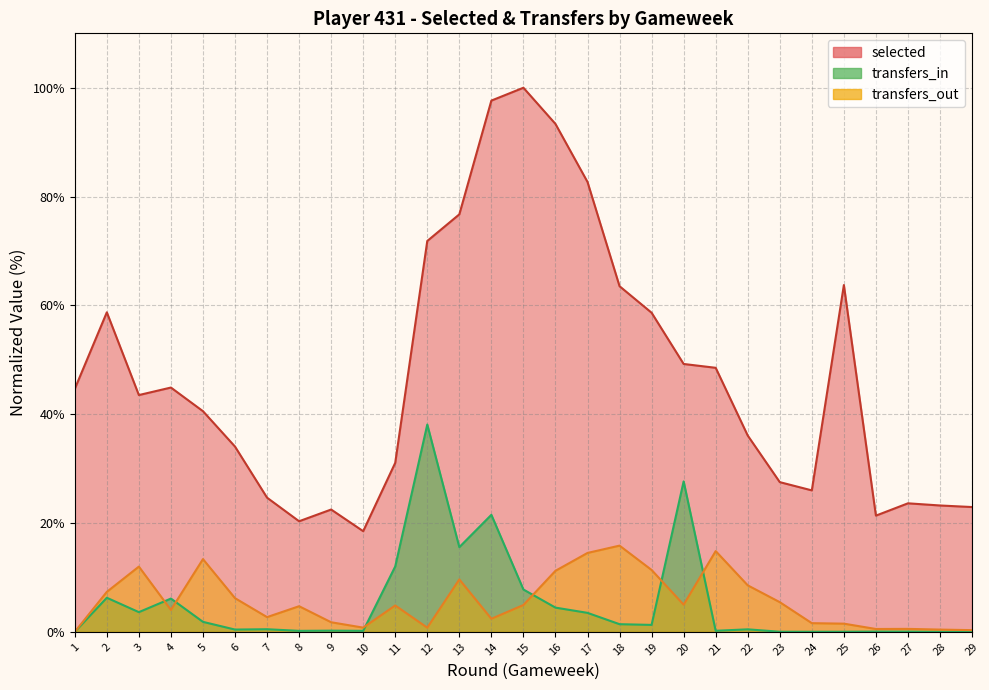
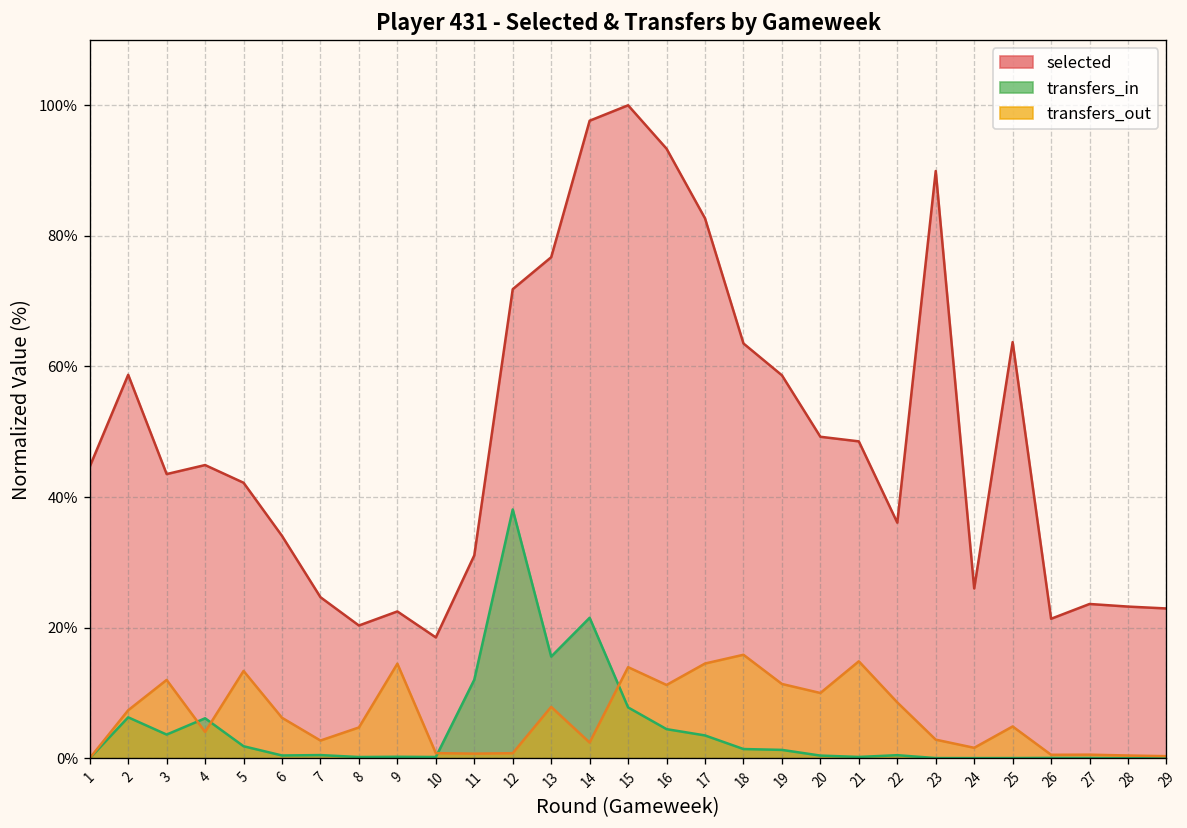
  {
    "selected": {
      "1": "45%",
      "2": "59%",
      "3": "44%",
      "4": "45%",
-     "5": "41%",
+     "5": "42%",
      "6": "34%",
      "7": "25%",
      "8": "20%",
      "9": "22%",
      "10": "18%",
      "11": "31%",
      "12": "72%",
      "13": "77%",
      "14": "98%",
      "15": "100%",
      "16": "93%",
      "17": "83%",
      "18": "64%",
      "19": "59%",
      "20": "49%",
      "21": "49%",
      "22": "36%",
-     "23": "28%",
+     "23": "90%",
      "24": "26%",
      "25": "64%",
      "26": "21%",
      "27": "24%",
      "28": "23%",
      "29": "23%"
    },
    "transfers_in": {
      "2": "6%",
      "3": "4%",
      "4": "6%",
      "5": "2%",
      "6": "0%",
      "7": "0%",
      "8": "0%",
      "9": "0%",
      "10": "0%",
      "11": "12%",
      "12": "38%",
      "13": "16%",
      "14": "22%",
      "15": "8%",
      "16": "4%",
      "17": "3%",
      "18": "1%",
      "19": "1%",
-     "20": "28%",
+     "20": "0%",
      "21": "0%",
      "22": "0%",
      "23": "0%",
      "24": "0%",
      "25": "0%",
      "26": "0%",
      "27": "0%"
    },
    "transfers_out": {
      "2": "7%",
      "3": "12%",
      "4": "4%",
      "5": "13%",
      "6": "6%",
      "7": "3%",
      "8": "5%",
-     "9": "2%",
+     "9": "14%",
      "10": "1%",
-     "11": "5%",
+     "11": "1%",
      "12": "1%",
-     "13": "10%",
+     "13": "8%",
      "14": "2%",
-     "15": "5%",
+     "15": "14%",
      "16": "11%",
      "17": "14%",
      "18": "16%",
      "19": "11%",
-     "20": "5%",
+     "20": "10%",
      "21": "15%",
      "22": "9%",
-     "23": "5%",
+     "23": "3%",
      "24": "2%",
-     "25": "1%",
+     "25": "5%",
      "26": "1%",
      "27": "1%"
    }
  }
